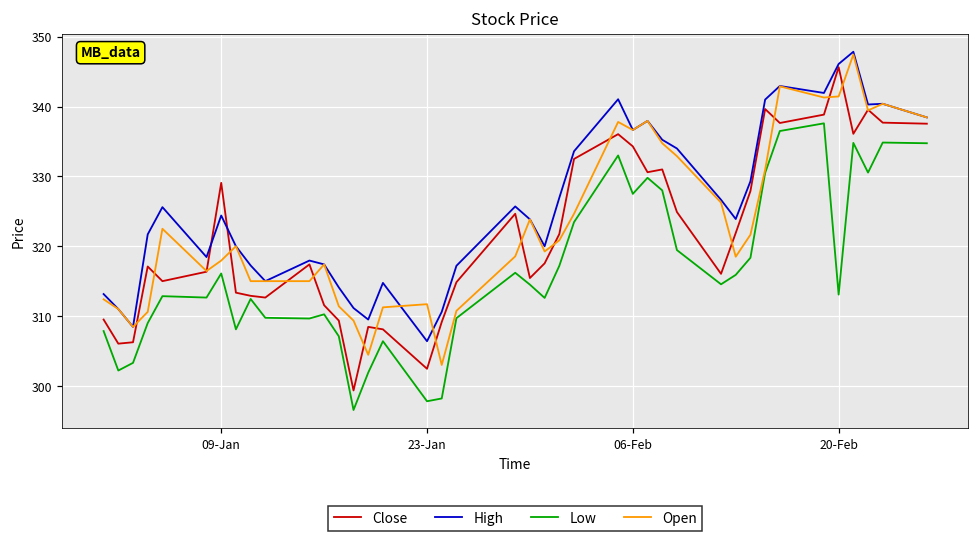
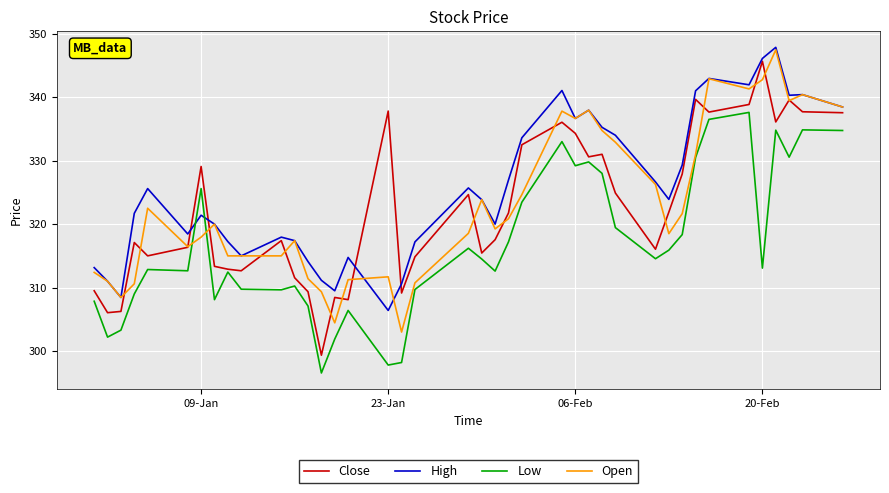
  {
    "Close": {
      "09-Jan": 329,
-     "23-Jan": 302,
+     "23-Jan": 338,
      "06-Feb": 334,
      "20-Feb": 346
    },
    "High": {
-     "09-Jan": 324,
+     "09-Jan": 321,
      "23-Jan": 306,
      "20-Feb": 346
    },
    "Low": {
-     "09-Jan": 316,
+     "09-Jan": 326,
      "23-Jan": 298,
-     "06-Feb": 328,
+     "06-Feb": 329,
      "20-Feb": 313
    },
    "Open": {
      "09-Jan": 318,
      "23-Jan": 312,
-     "20-Feb": 341
+     "20-Feb": 343
    }
  }
